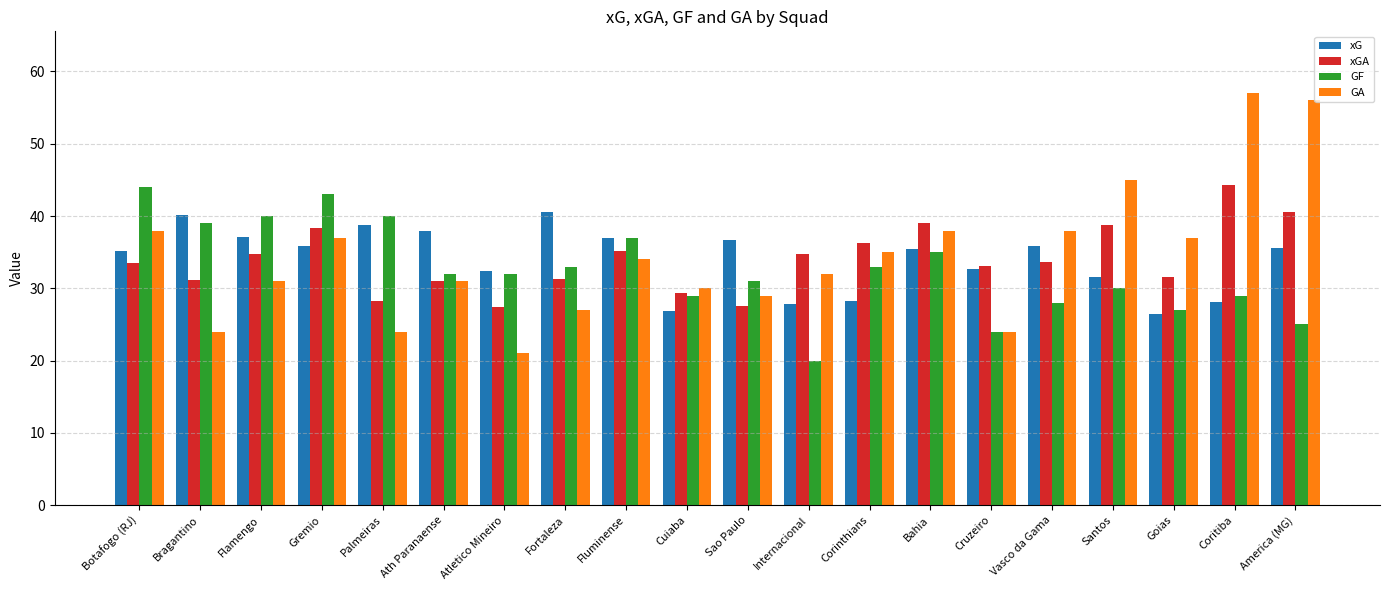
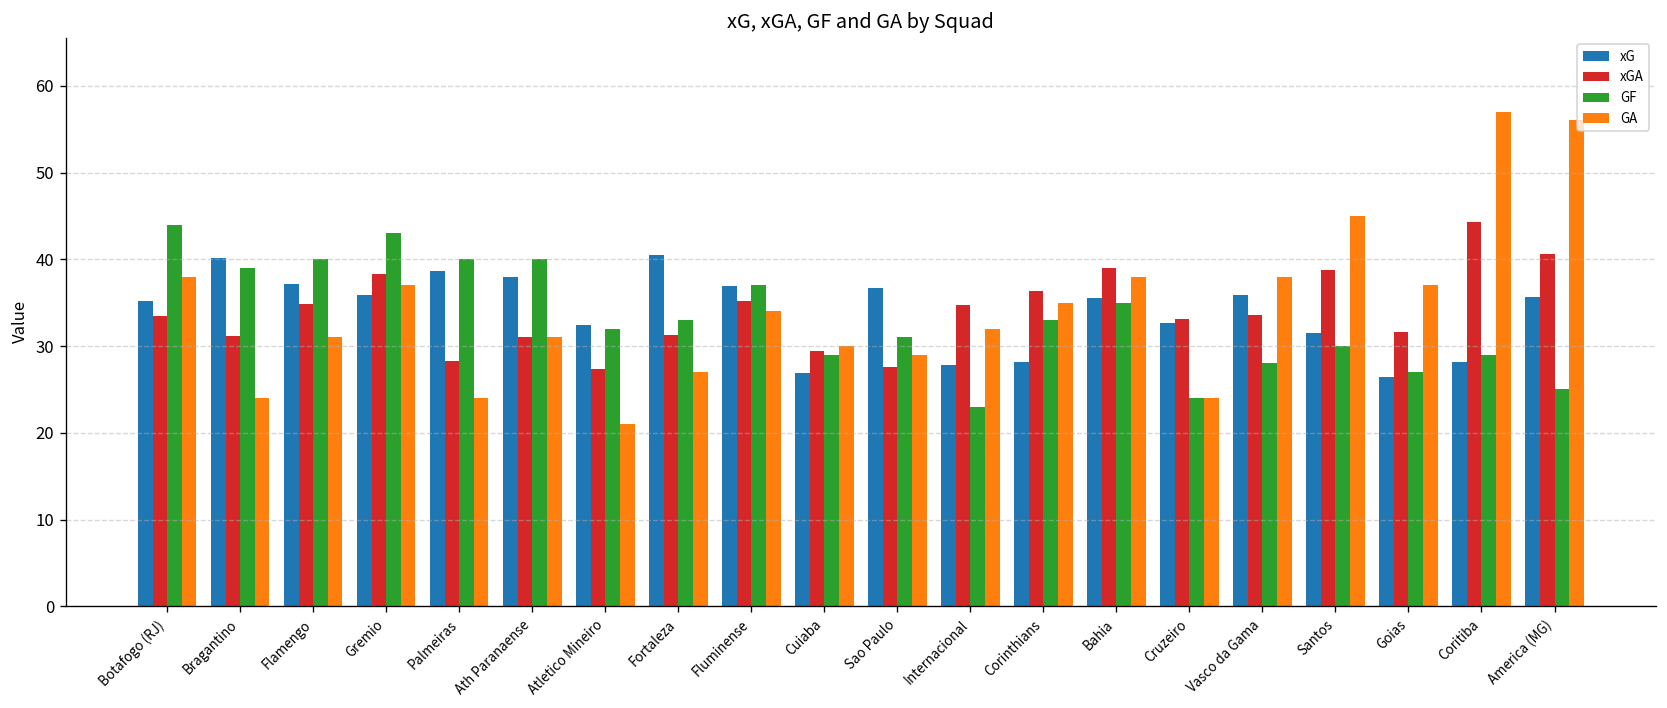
  {
    "xG": {
      "Botafogo (RJ)": 35,
      "Bragantino": 40,
      "Flamengo": 37,
      "Gremio": 36,
      "Palmeiras": 39,
      "Ath Paranaense": 38,
      "Atletico Mineiro": 32,
      "Fortaleza": 41,
      "Fluminense": 37,
      "Cuiaba": 27,
      "Sao Paulo": 37,
      "Internacional": 28,
      "Corinthians": 28,
      "Bahia": 36,
      "Cruzeiro": 33,
      "Vasco da Gama": 36,
      "Santos": 32,
      "Goias": 26,
      "Coritiba": 28,
      "America (MG)": 36
    },
    "xGA": {
      "Botafogo (RJ)": 34,
      "Bragantino": 31,
      "Flamengo": 35,
      "Gremio": 38,
      "Palmeiras": 28,
      "Ath Paranaense": 31,
      "Atletico Mineiro": 27,
      "Fortaleza": 31,
      "Fluminense": 35,
      "Cuiaba": 29,
      "Sao Paulo": 28,
      "Internacional": 35,
      "Corinthians": 36,
      "Bahia": 39,
      "Cruzeiro": 33,
      "Vasco da Gama": 34,
      "Santos": 39,
      "Goias": 32,
      "Coritiba": 44,
      "America (MG)": 41
    },
    "GF": {
      "Botafogo (RJ)": 44,
      "Bragantino": 39,
      "Flamengo": 40,
      "Gremio": 43,
      "Palmeiras": 40,
-     "Ath Paranaense": 32,
+     "Ath Paranaense": 40,
      "Atletico Mineiro": 32,
      "Fortaleza": 33,
      "Fluminense": 37,
      "Cuiaba": 29,
      "Sao Paulo": 31,
-     "Internacional": 20,
+     "Internacional": 23,
      "Corinthians": 33,
      "Bahia": 35,
      "Cruzeiro": 24,
      "Vasco da Gama": 28,
      "Santos": 30,
      "Goias": 27,
      "Coritiba": 29,
      "America (MG)": 25
    },
    "GA": {
      "Botafogo (RJ)": 38,
      "Bragantino": 24,
      "Flamengo": 31,
      "Gremio": 37,
      "Palmeiras": 24,
      "Ath Paranaense": 31,
      "Atletico Mineiro": 21,
      "Fortaleza": 27,
      "Fluminense": 34,
      "Cuiaba": 30,
      "Sao Paulo": 29,
      "Internacional": 32,
      "Corinthians": 35,
      "Bahia": 38,
      "Cruzeiro": 24,
      "Vasco da Gama": 38,
      "Santos": 45,
      "Goias": 37,
      "Coritiba": 57,
      "America (MG)": 56
    }
  }
